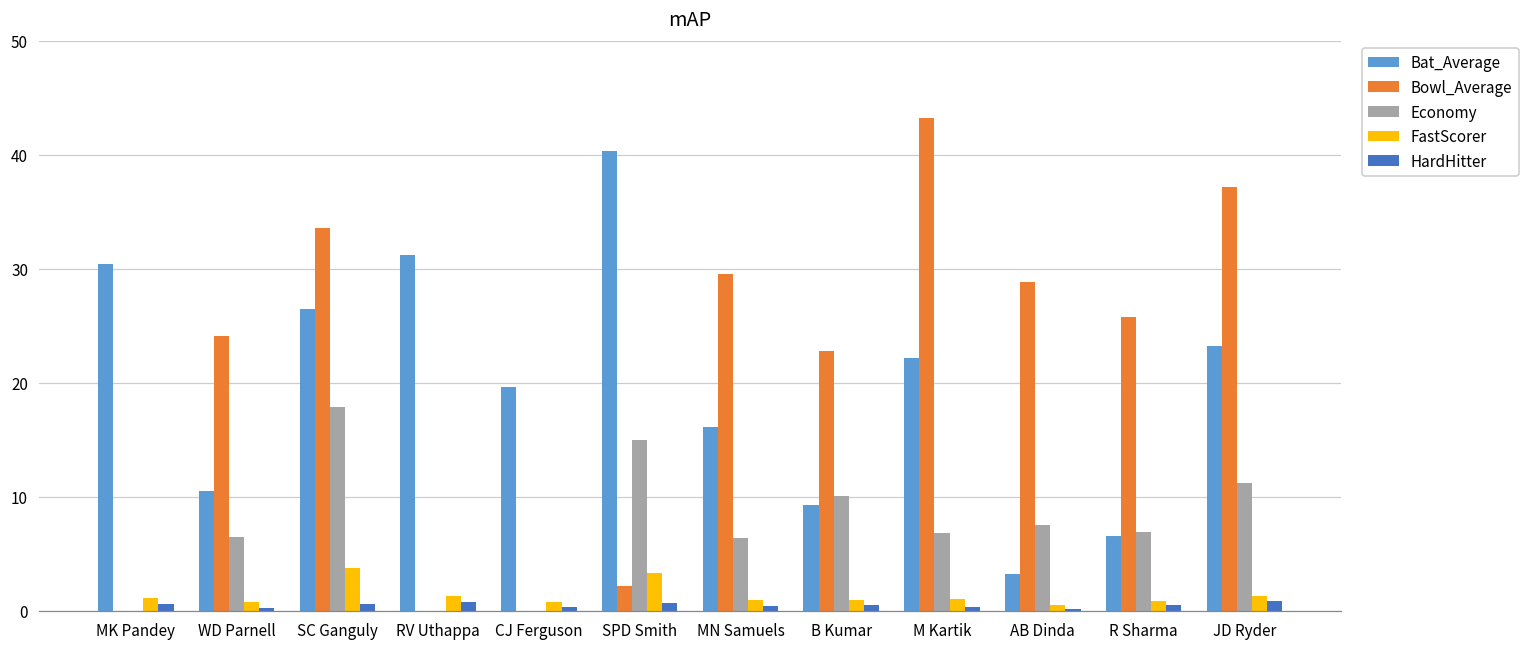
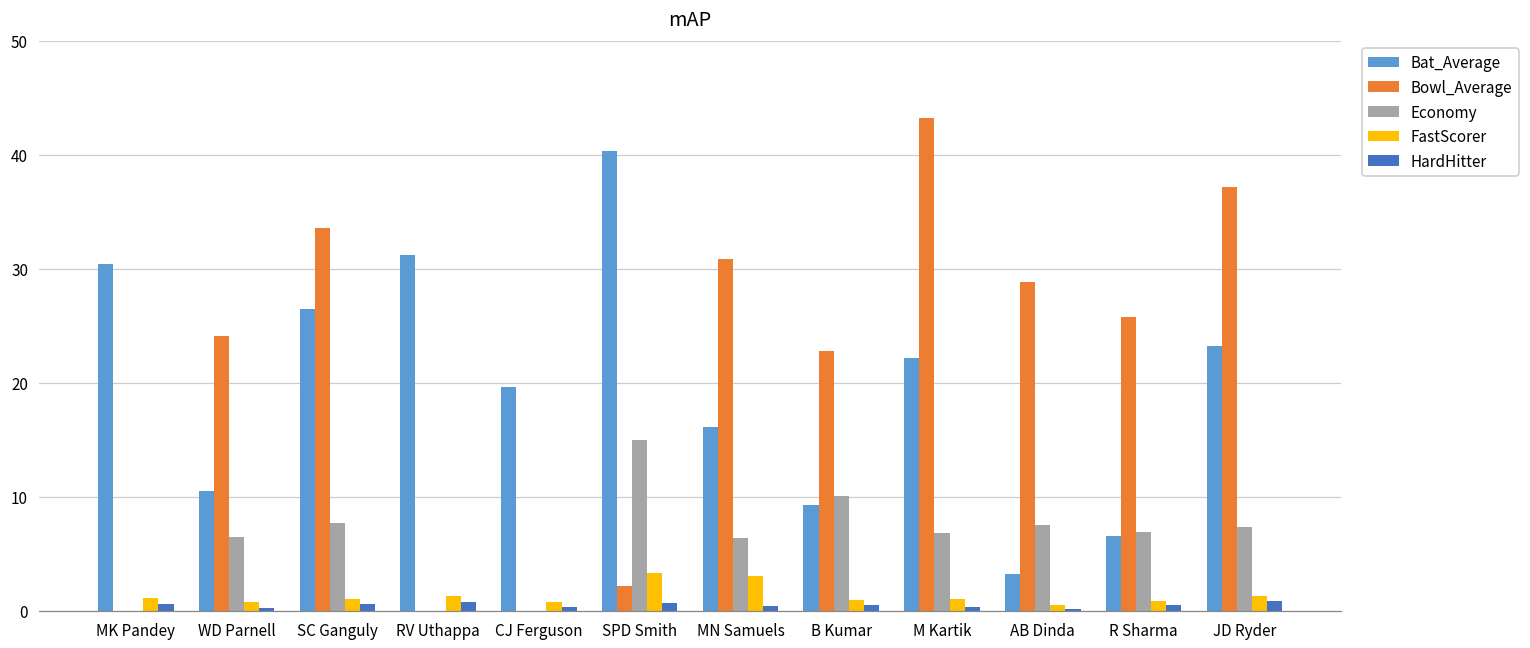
  {
    "Bowl_Average": {
      "MK Pandey": 0.0,
      "WD Parnell": 24.1,
      "SC Ganguly": 33.6,
      "RV Uthappa": 0.0,
      "CJ Ferguson": 0.0,
      "SPD Smith": 2.2,
-     "MN Samuels": 29.6,
+     "MN Samuels": 30.9,
      "B Kumar": 22.8,
      "M Kartik": 43.3,
      "AB Dinda": 28.8,
      "R Sharma": 25.8,
      "JD Ryder": 37.1
    },
    "Economy": {
      "MK Pandey": 0.0,
      "WD Parnell": 6.5,
-     "SC Ganguly": 17.8,
+     "SC Ganguly": 7.7,
      "RV Uthappa": 0.0,
      "CJ Ferguson": 0.0,
      "SPD Smith": 15.0,
      "MN Samuels": 6.4,
      "B Kumar": 10.1,
      "M Kartik": 6.8,
      "AB Dinda": 7.5,
      "R Sharma": 6.9,
-     "JD Ryder": 11.2
+     "JD Ryder": 7.4
    },
    "FastScorer": {
      "MK Pandey": 1.2,
      "WD Parnell": 0.8,
-     "SC Ganguly": 3.8,
+     "SC Ganguly": 1.0,
      "RV Uthappa": 1.3,
      "CJ Ferguson": 0.8,
      "SPD Smith": 3.3,
-     "MN Samuels": 0.9,
+     "MN Samuels": 3.1,
      "B Kumar": 1.0,
      "M Kartik": 1.0,
      "AB Dinda": 0.5,
      "R Sharma": 0.9,
      "JD Ryder": 1.3
    }
  }
